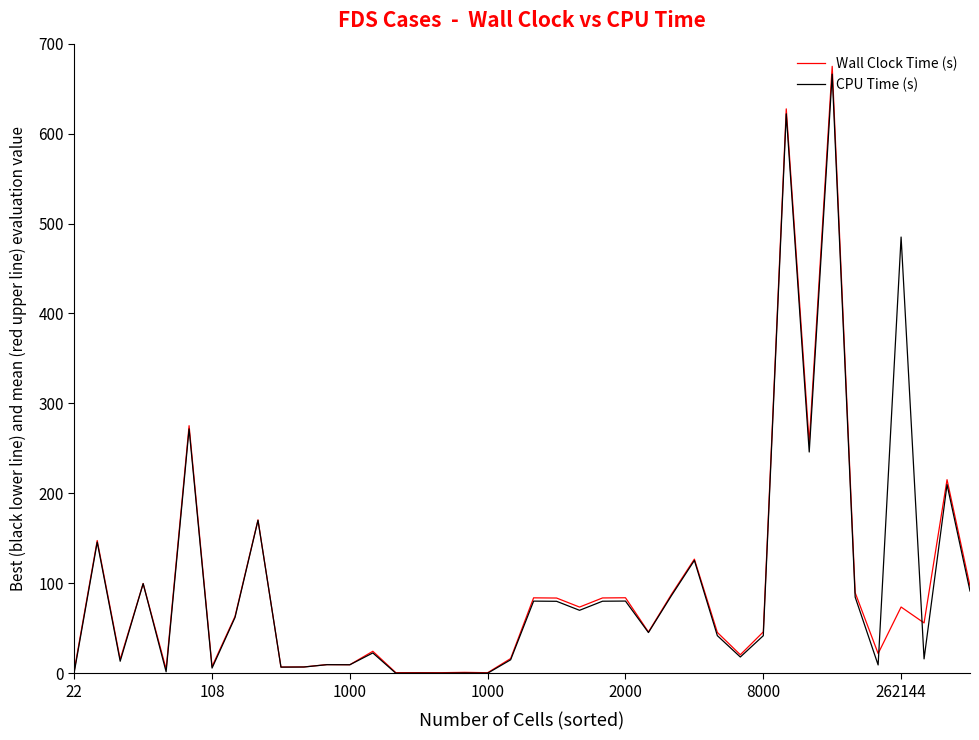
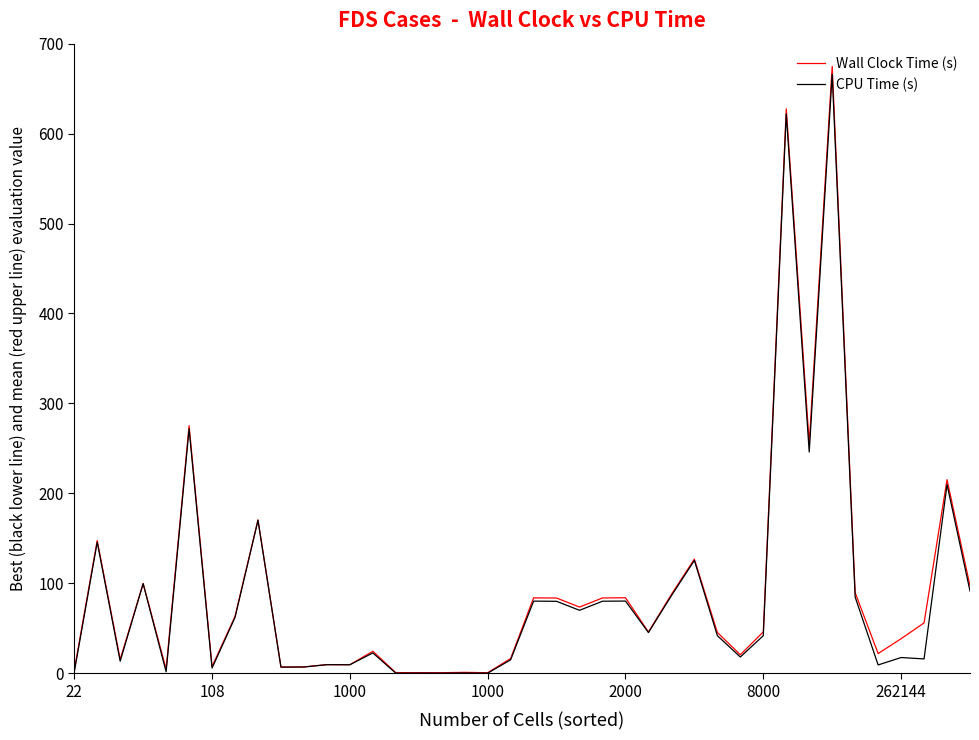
  {
    "Wall Clock Time (s)": {
      "2000": 80,
      "8000": 50,
-     "262144": 70
+     "262144": 40
    },
    "CPU Time (s)": {
      "2000": 80,
      "8000": 40,
-     "262144": 490
+     "262144": 20
    }
  }
